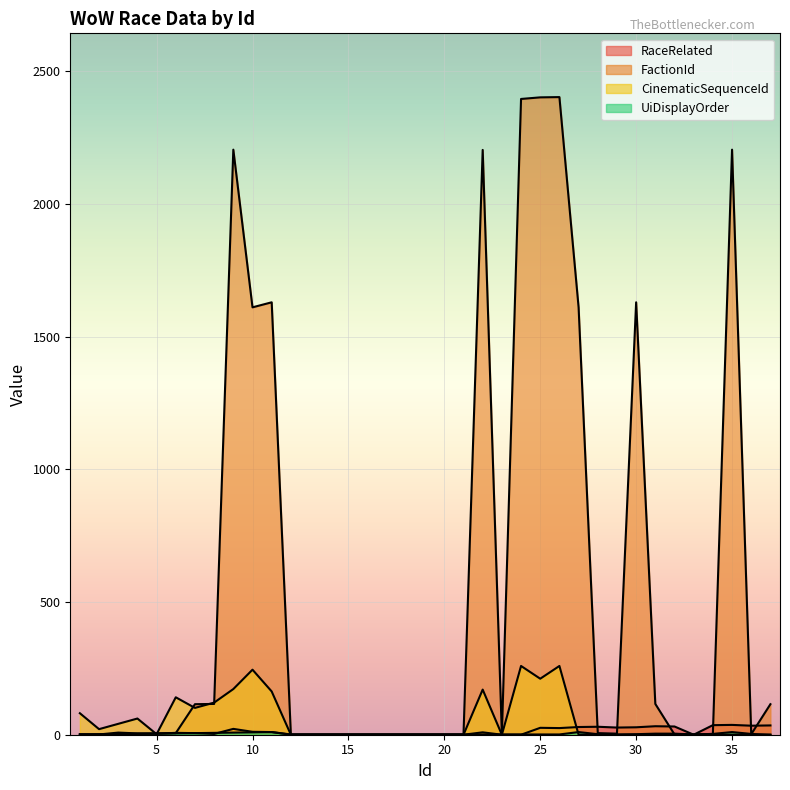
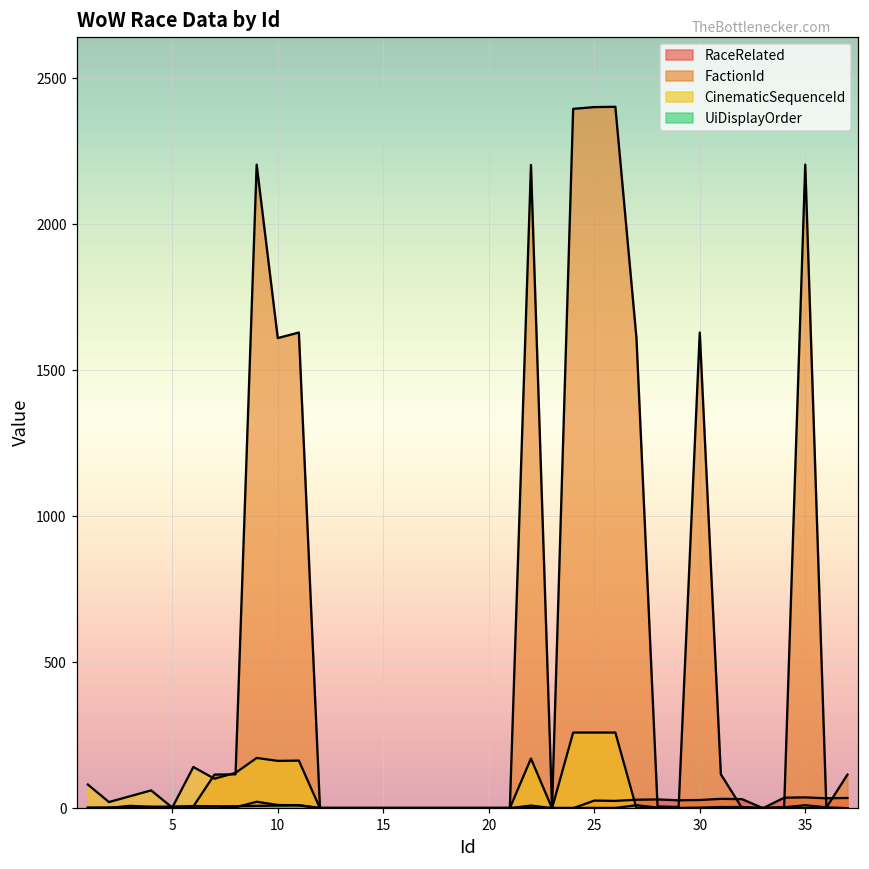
  {
    "CinematicSequenceId": {
-     "10": 250,
-     "25": 210,
+     "10": 160,
+     "25": 260,
      "35": 0
    },
    "UiDisplayOrder": {
      "25": 0,
      "35": 10
    }
  }
